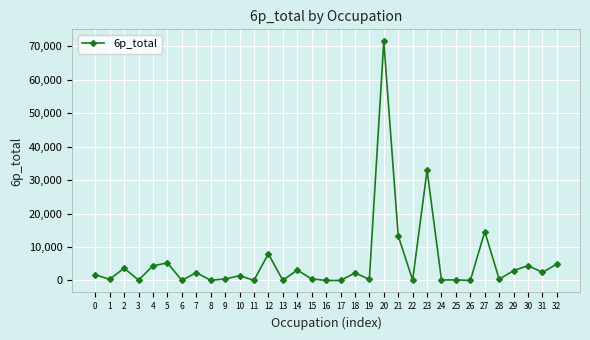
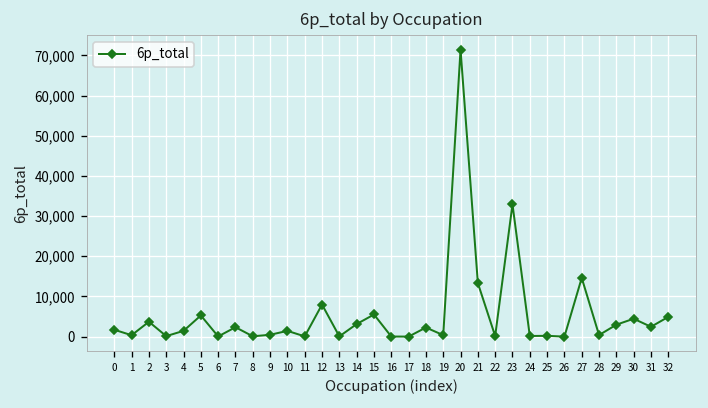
  {
    "0": "2,000",
    "1": "0",
    "2": "4,000",
    "3": "0",
-   "4": "4,000",
+   "4": "1,000",
    "5": "5,000",
    "6": "0",
    "7": "2,000",
    "8": "0",
    "9": "0",
    "10": "1,000",
    "11": "0",
    "12": "8,000",
    "13": "0",
    "14": "3,000",
-   "15": "0",
+   "15": "6,000",
    "16": "0",
    "17": "0",
    "18": "2,000",
    "19": "0",
    "20": "71,000",
    "21": "13,000",
    "22": "0",
    "23": "33,000",
    "24": "0",
    "25": "0",
    "26": "0",
    "27": "15,000",
    "28": "0",
    "29": "3,000",
    "30": "4,000",
    "31": "2,000",
    "32": "5,000"
  }
